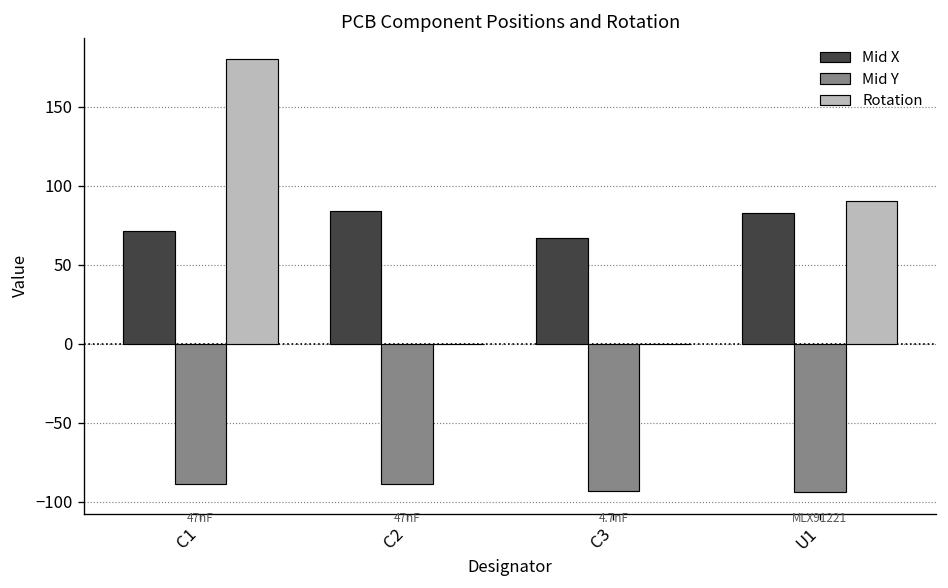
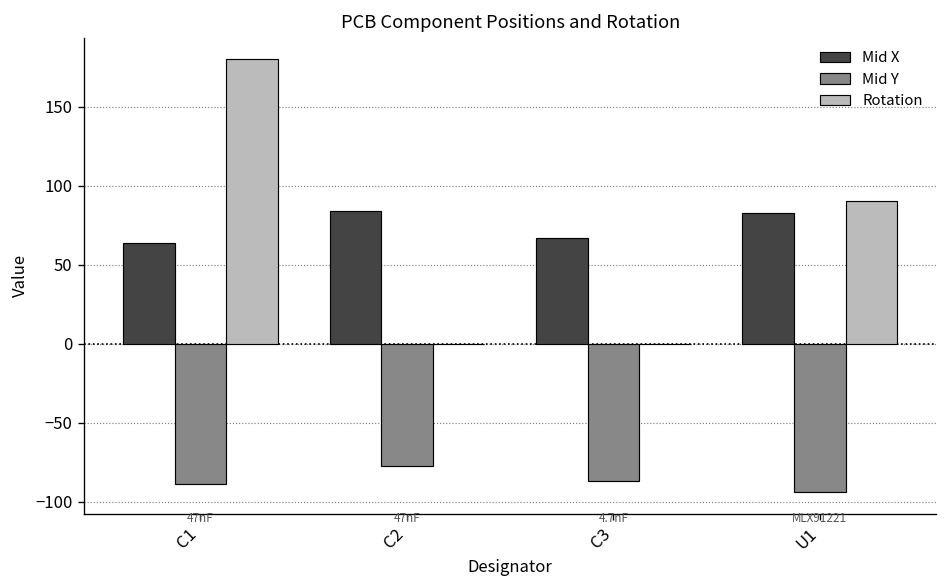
  {
    "Mid X": {
-     "C1": 71,
+     "C1": 64,
      "C2": 84,
      "C3": 67,
      "U1": 83
    },
    "Mid Y": {
-     "C2": -89,
-     "C3": -93,
+     "C2": -77,
+     "C3": -87,
      "U1": -94
    },
    "Rotation": {
      "C1": 180,
      "C2": 0,
      "C3": 0,
      "U1": 90
    }
  }
